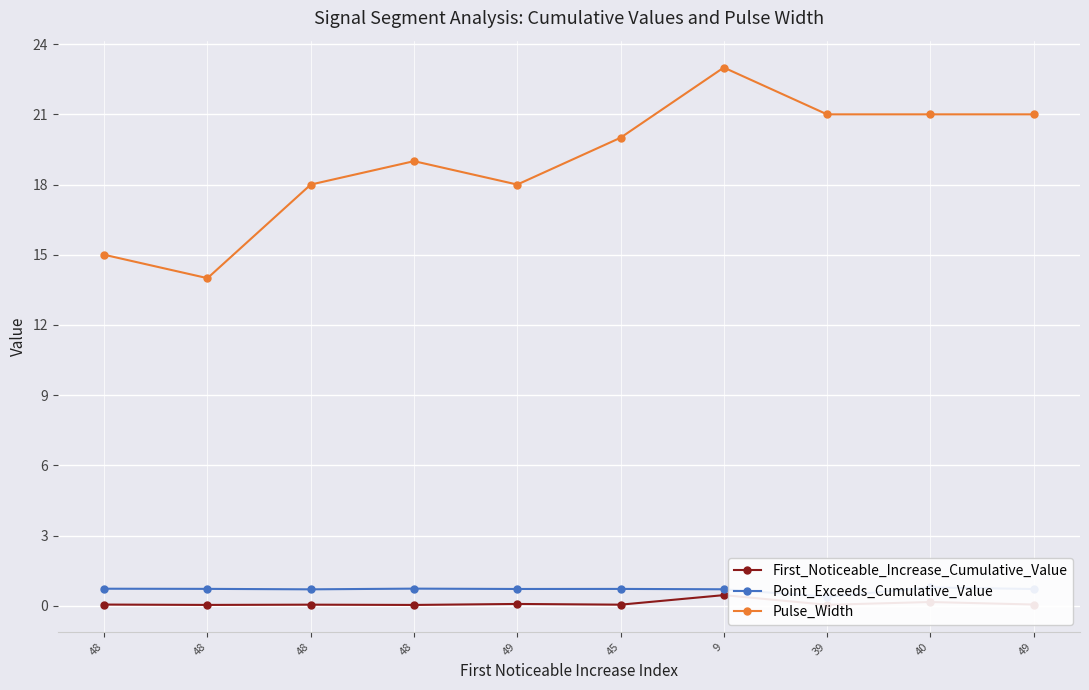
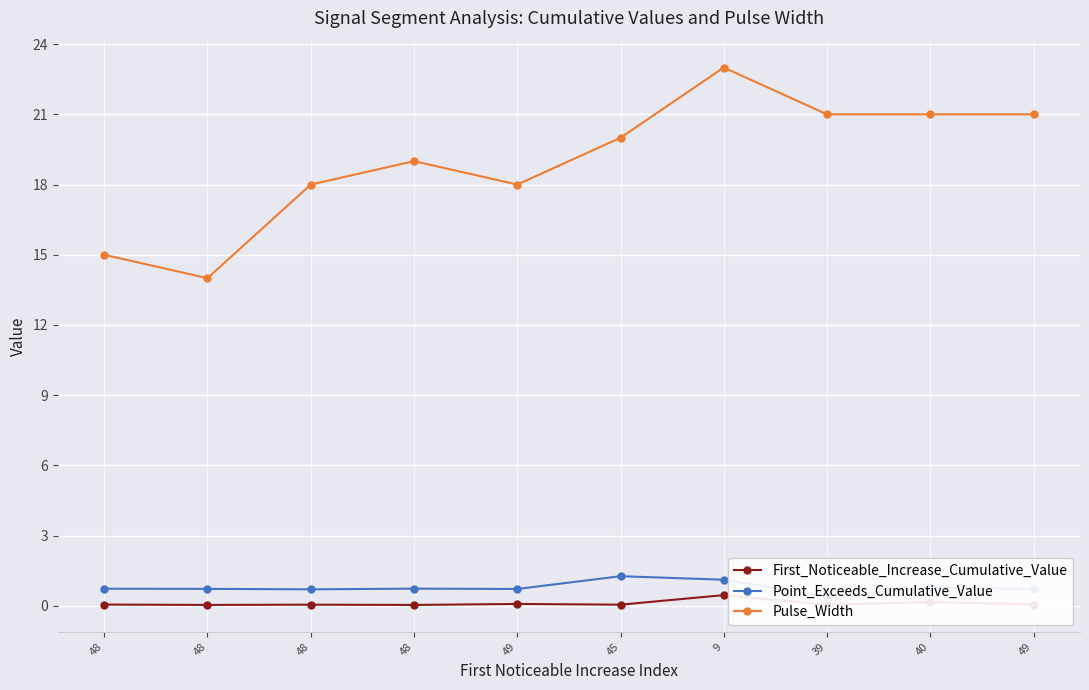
  {
    "First_Noticeable_Increase_Cumulative_Value": {
      "45": 0.1,
      "9": 0.5
    },
    "Point_Exceeds_Cumulative_Value": {
-     "45": 0.7,
-     "9": 0.7
+     "45": 1.3,
+     "9": 1.1
    },
    "Pulse_Width": {
      "45": 20.0,
      "9": 23.0,
      "39": 21.0,
      "40": 21.0
    }
  }
